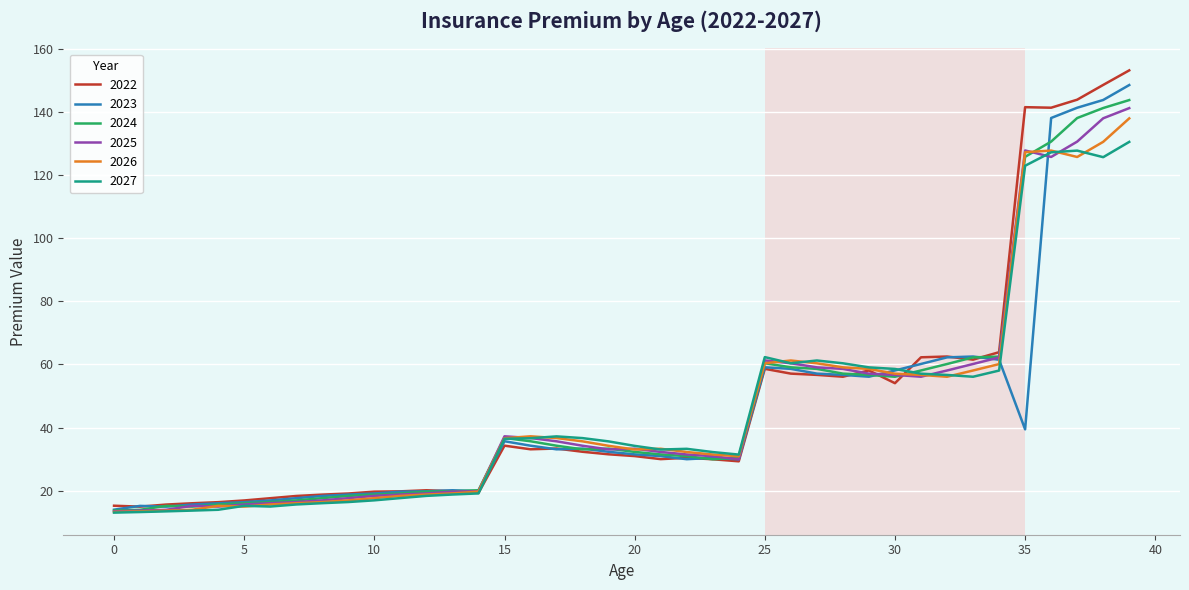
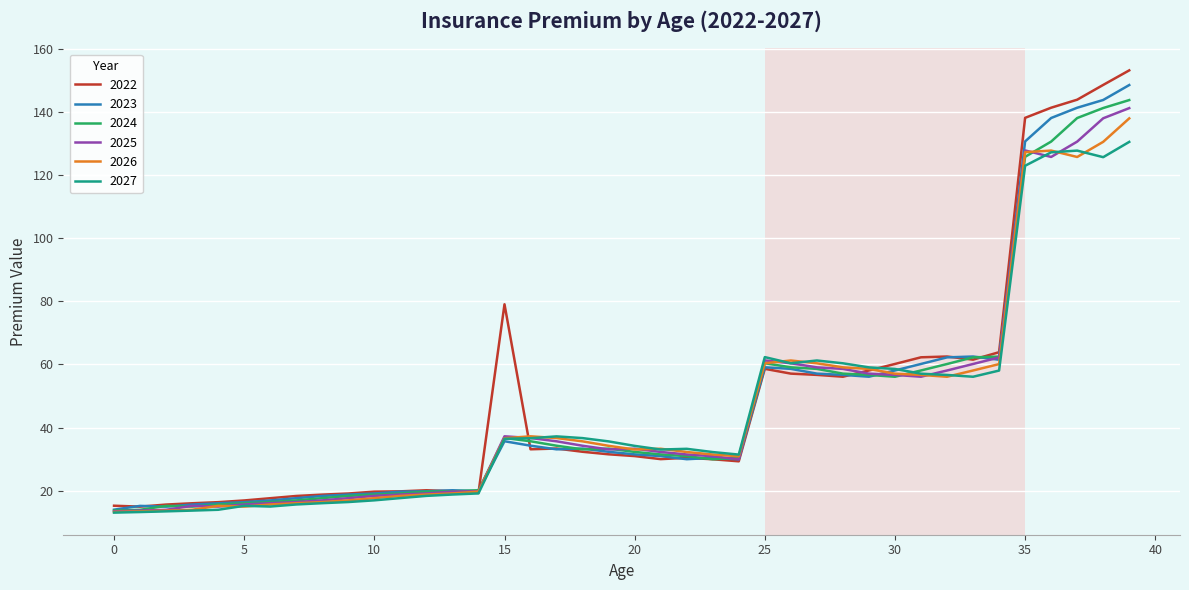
  {
    "2022": {
      "0": 15,
-     "15": 34,
-     "30": 54,
-     "35": 142
+     "15": 79,
+     "30": 60,
+     "35": 138
    },
    "2023": {
-     "35": 39
+     "35": 131
    },
    "2025": {
      "25": 61
    }
  }
